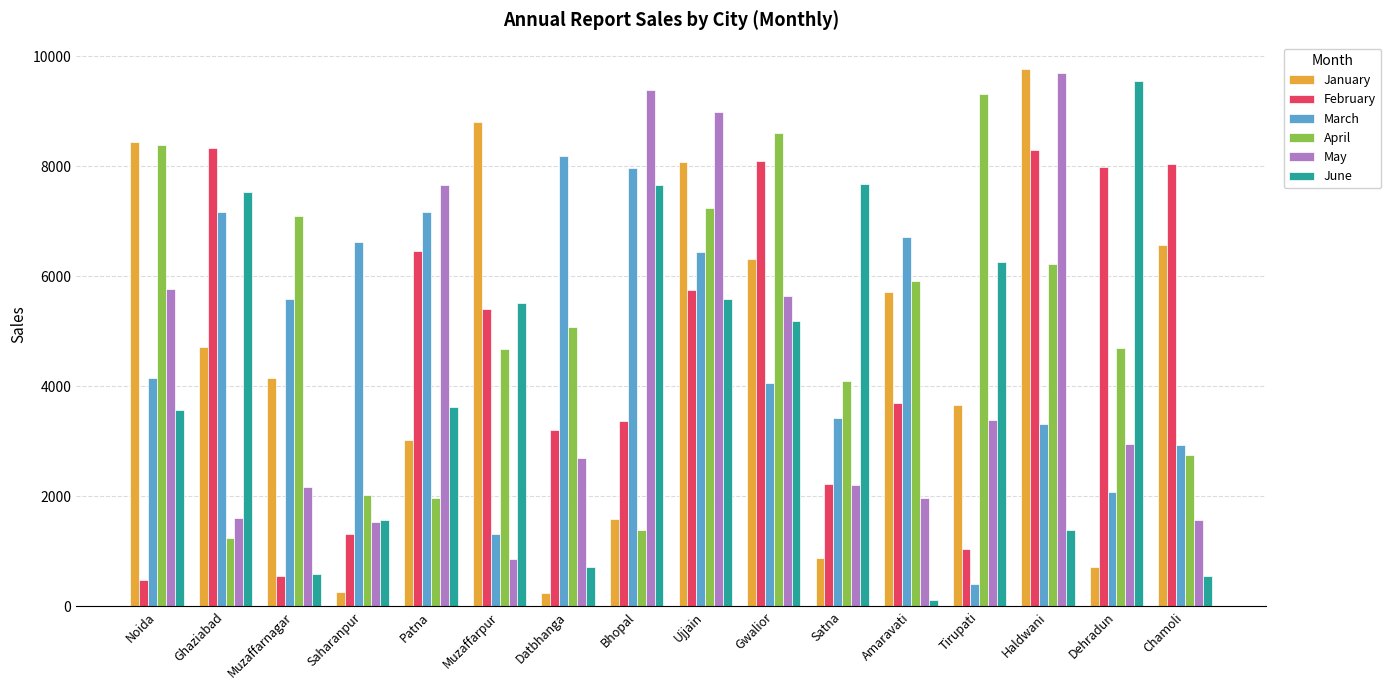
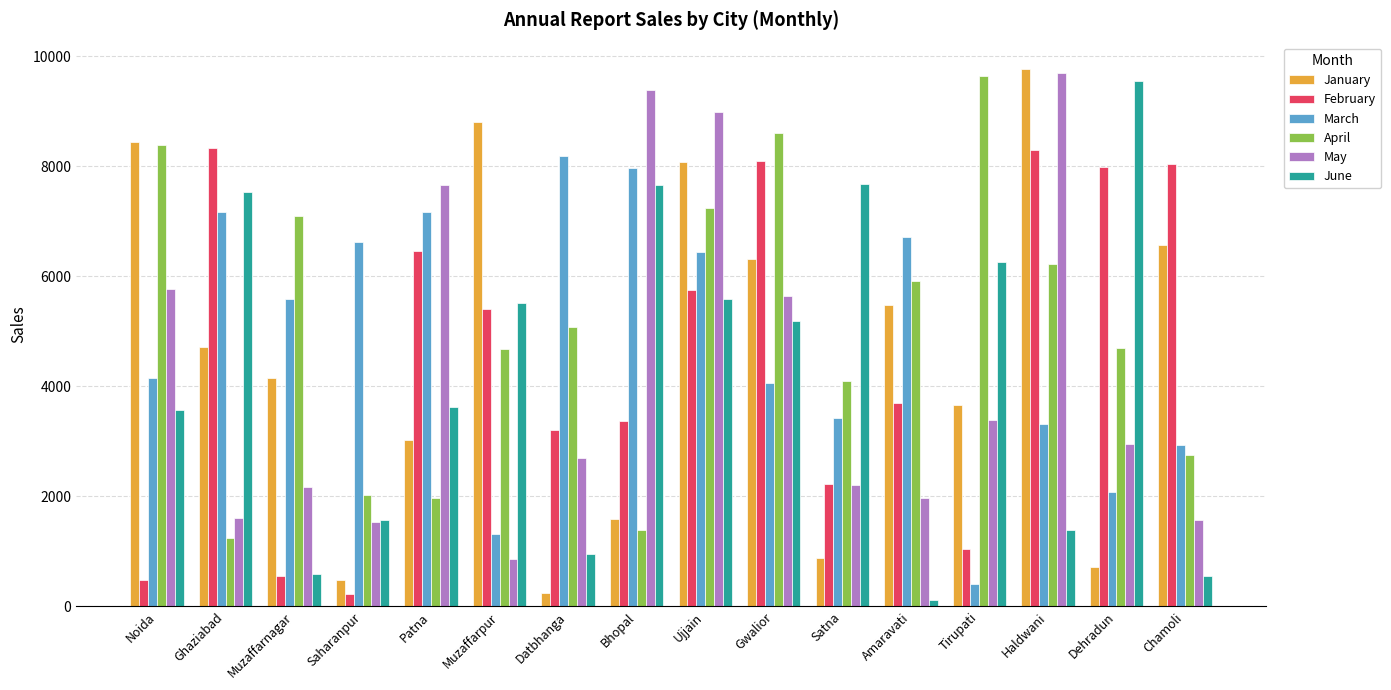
  {
    "January": {
      "Noida": 8400,
      "Ghaziabad": 4700,
      "Muzaffarnagar": 4100,
-     "Saharanpur": 300,
+     "Saharanpur": 500,
      "Patna": 3000,
      "Muzaffarpur": 8800,
      "Datbhanga": 200,
      "Bhopal": 1600,
      "Ujjain": 8100,
      "Gwalior": 6300,
      "Satna": 900,
-     "Amaravati": 5700,
+     "Amaravati": 5500,
      "Tirupati": 3700,
      "Haldwani": 9800,
      "Dehradun": 700,
      "Chamoli": 6600
    },
    "February": {
      "Noida": 500,
      "Ghaziabad": 8300,
      "Muzaffarnagar": 500,
-     "Saharanpur": 1300,
+     "Saharanpur": 200,
      "Patna": 6500,
      "Muzaffarpur": 5400,
      "Datbhanga": 3200,
      "Bhopal": 3400,
      "Ujjain": 5800,
      "Gwalior": 8100,
      "Satna": 2200,
      "Amaravati": 3700,
      "Tirupati": 1000,
      "Haldwani": 8300,
      "Dehradun": 8000,
      "Chamoli": 8000
    },
    "March": {
      "Noida": 4200,
      "Ghaziabad": 7200,
      "Muzaffarnagar": 5600,
      "Saharanpur": 6600,
      "Patna": 7200,
      "Muzaffarpur": 1300,
      "Datbhanga": 8200,
      "Bhopal": 8000,
      "Ujjain": 6400,
      "Gwalior": 4100,
      "Satna": 3400,
      "Amaravati": 6700,
      "Tirupati": 400,
      "Haldwani": 3300,
      "Dehradun": 2100,
      "Chamoli": 2900
    },
    "April": {
      "Noida": 8400,
      "Ghaziabad": 1200,
      "Muzaffarnagar": 7100,
      "Saharanpur": 2000,
      "Patna": 2000,
      "Muzaffarpur": 4700,
      "Datbhanga": 5100,
      "Bhopal": 1400,
      "Ujjain": 7200,
      "Gwalior": 8600,
      "Satna": 4100,
      "Amaravati": 5900,
-     "Tirupati": 9300,
+     "Tirupati": 9600,
      "Haldwani": 6200,
      "Dehradun": 4700,
      "Chamoli": 2800
    },
    "May": {
      "Noida": 5800,
      "Ghaziabad": 1600,
      "Muzaffarnagar": 2200,
      "Saharanpur": 1500,
      "Patna": 7700,
      "Muzaffarpur": 900,
      "Datbhanga": 2700,
      "Bhopal": 9400,
      "Ujjain": 9000,
      "Gwalior": 5600,
      "Satna": 2200,
      "Amaravati": 2000,
      "Tirupati": 3400,
      "Haldwani": 9700,
      "Dehradun": 3000,
      "Chamoli": 1600
    },
    "June": {
      "Noida": 3600,
      "Ghaziabad": 7500,
      "Muzaffarnagar": 600,
      "Saharanpur": 1600,
      "Patna": 3600,
      "Muzaffarpur": 5500,
-     "Datbhanga": 700,
+     "Datbhanga": 900,
      "Bhopal": 7700,
      "Ujjain": 5600,
      "Gwalior": 5200,
      "Satna": 7700,
      "Amaravati": 100,
      "Tirupati": 6300,
      "Haldwani": 1400,
      "Dehradun": 9500,
      "Chamoli": 600
    }
  }
